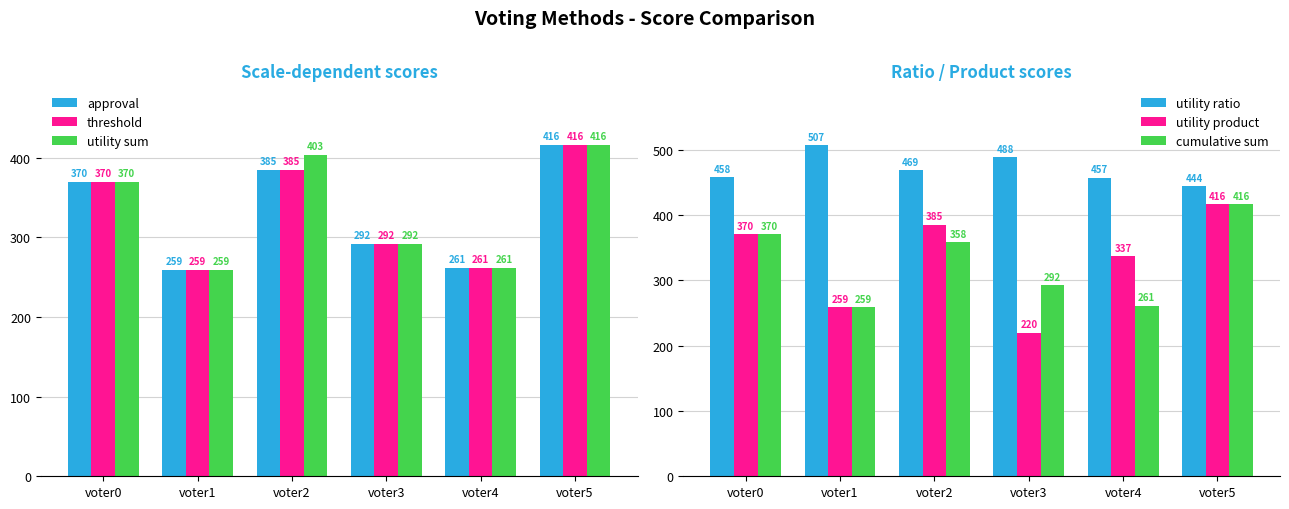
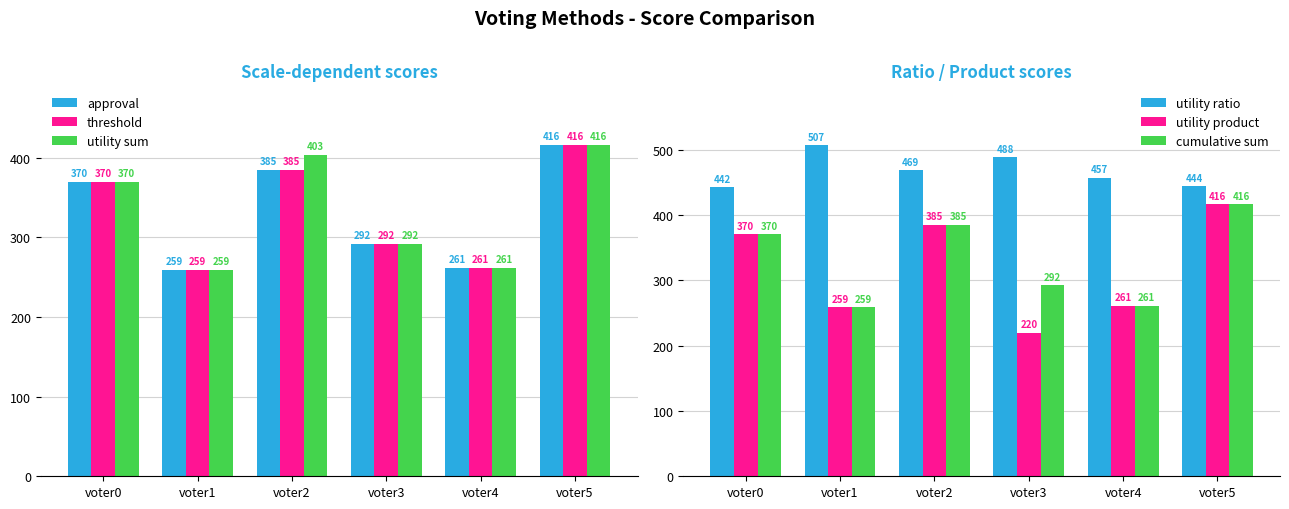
  {
    "Scale-dependent scores": {
      "approval": {
        "voter0": 370,
        "voter1": 259,
        "voter2": 385,
        "voter3": 292,
        "voter4": 261,
        "voter5": 416
      },
      "threshold": {
        "voter0": 370,
        "voter1": 259,
        "voter2": 385,
        "voter3": 292,
        "voter4": 261,
        "voter5": 416
      },
      "utility sum": {
        "voter0": 370,
        "voter1": 259,
        "voter2": 403,
        "voter3": 292,
        "voter4": 261,
        "voter5": 416
      }
    },
    "Ratio / Product scores": {
      "utility ratio": {
-       "voter0": 458,
+       "voter0": 442,
        "voter1": 507,
        "voter2": 469,
        "voter3": 488,
        "voter4": 457,
        "voter5": 444
      },
      "utility product": {
        "voter0": 370,
        "voter1": 259,
        "voter2": 385,
        "voter3": 220,
-       "voter4": 337,
+       "voter4": 261,
        "voter5": 416
      },
      "cumulative sum": {
        "voter0": 370,
        "voter1": 259,
-       "voter2": 358,
+       "voter2": 385,
        "voter3": 292,
        "voter4": 261,
        "voter5": 416
      }
    }
  }
